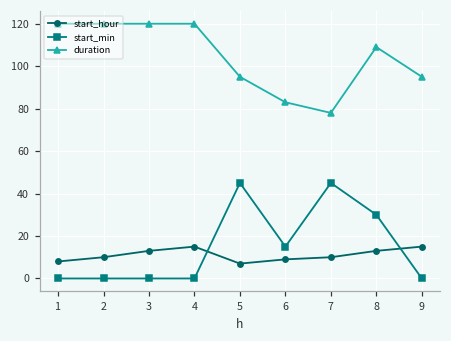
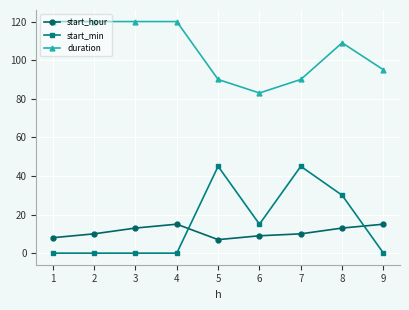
  {
    "duration": {
      "3": 120,
      "4": 120,
-     "5": 95,
+     "5": 90,
      "6": 83,
-     "7": 78,
+     "7": 90,
      "8": 109,
      "9": 95
    }
  }
